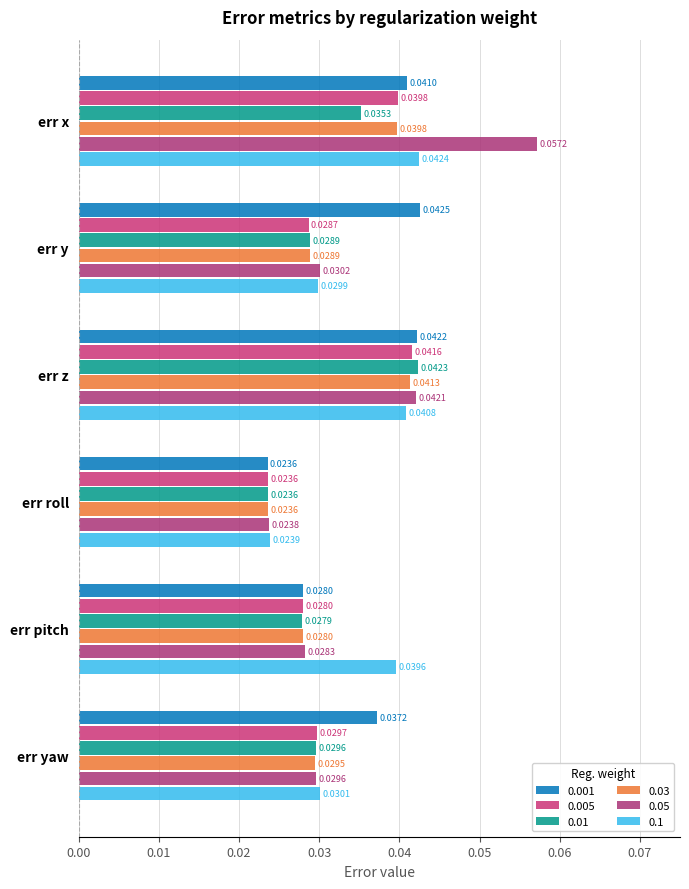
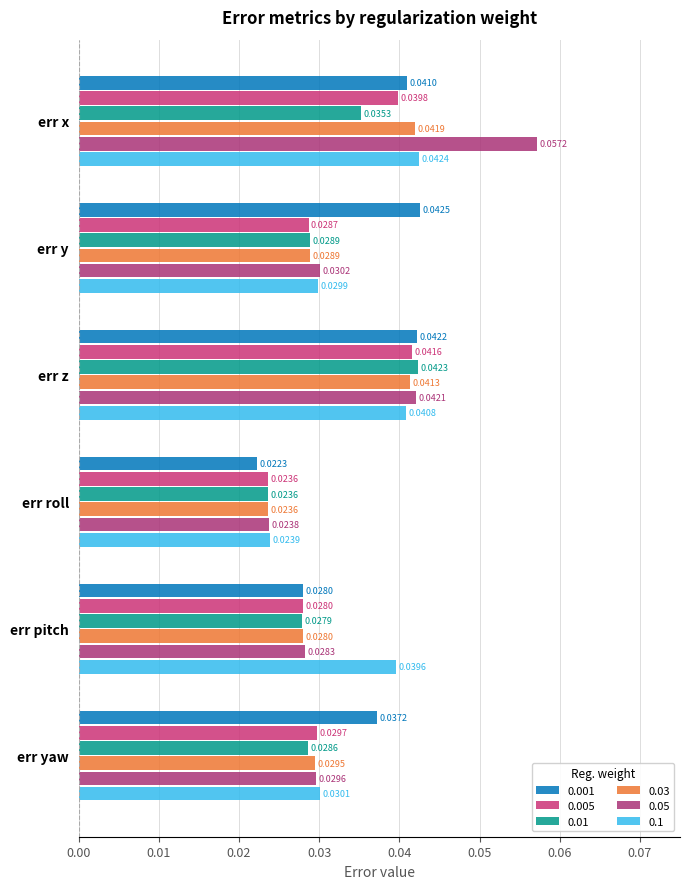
  {
    "0.001": {
      "err x": 0.0410,
      "err y": 0.0425,
      "err z": 0.0422,
-     "err roll": 0.0236,
+     "err roll": 0.0223,
      "err pitch": 0.0280,
      "err yaw": 0.0372
    },
    "0.01": {
      "err x": 0.0353,
      "err y": 0.0289,
      "err z": 0.0423,
      "err roll": 0.0236,
      "err pitch": 0.0279,
-     "err yaw": 0.0296
+     "err yaw": 0.0286
    },
    "0.03": {
-     "err x": 0.0398,
+     "err x": 0.0419,
      "err y": 0.0289,
      "err z": 0.0413,
      "err roll": 0.0236,
      "err pitch": 0.0280,
      "err yaw": 0.0295
    },
    "0.1": {
      "err x": 0.0424,
      "err y": 0.0299,
      "err z": 0.0408,
      "err roll": 0.0239,
      "err pitch": 0.0396,
      "err yaw": 0.0301
    }
  }
